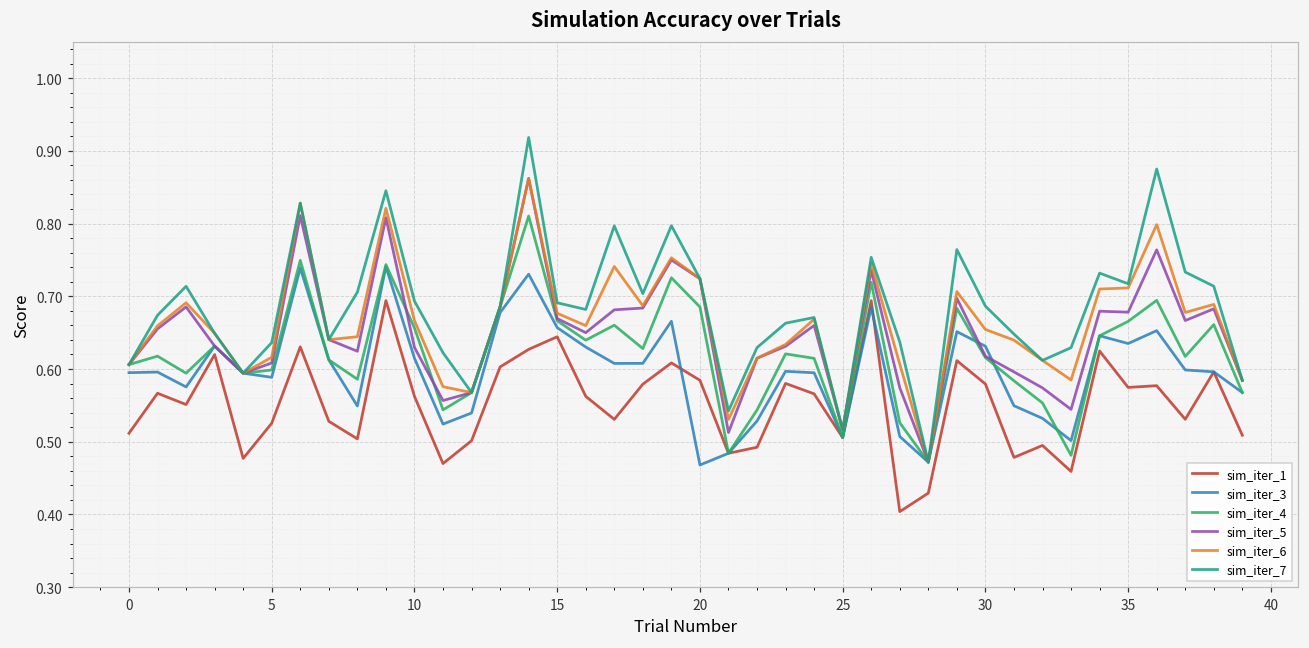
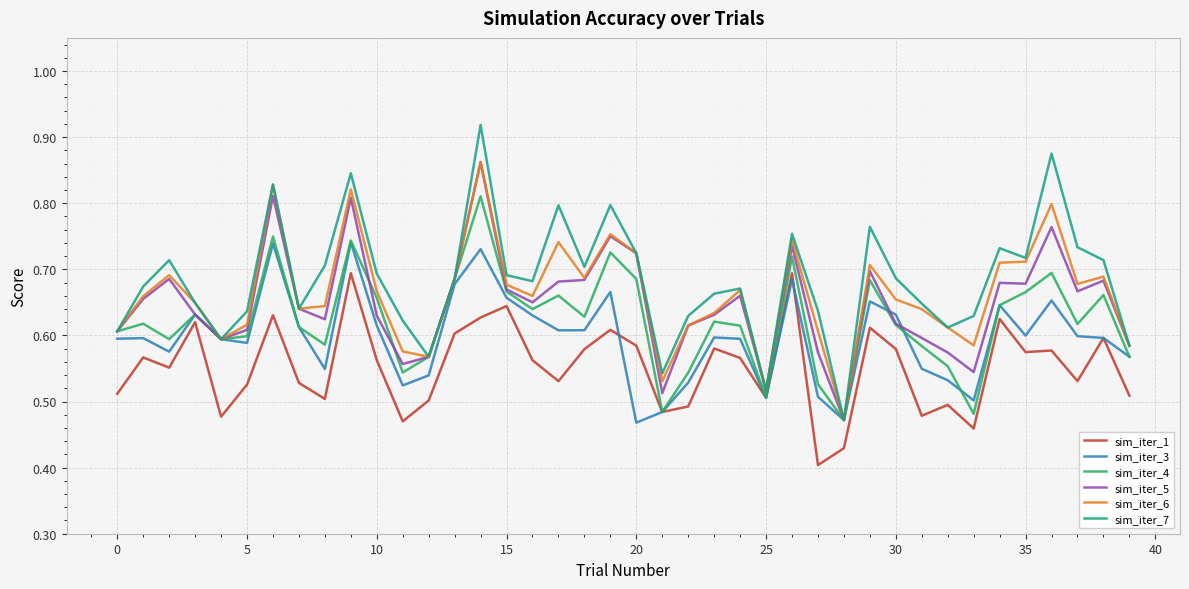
  {
    "sim_iter_1": {
      "0": 0.51,
      "5": 0.53,
      "10": 0.56,
      "15": 0.64,
      "20": 0.58,
      "30": 0.58,
      "35": 0.57
    },
    "sim_iter_3": {
      "0": 0.60,
      "5": 0.59,
      "10": 0.61,
      "15": 0.66,
      "20": 0.47,
      "30": 0.63,
-     "35": 0.64
+     "35": 0.60
    },
    "sim_iter_5": {
      "5": 0.61,
      "10": 0.63,
      "35": 0.68
    },
    "sim_iter_6": {
      "5": 0.62,
      "10": 0.67,
      "15": 0.68,
      "30": 0.65,
      "35": 0.71
    }
  }
